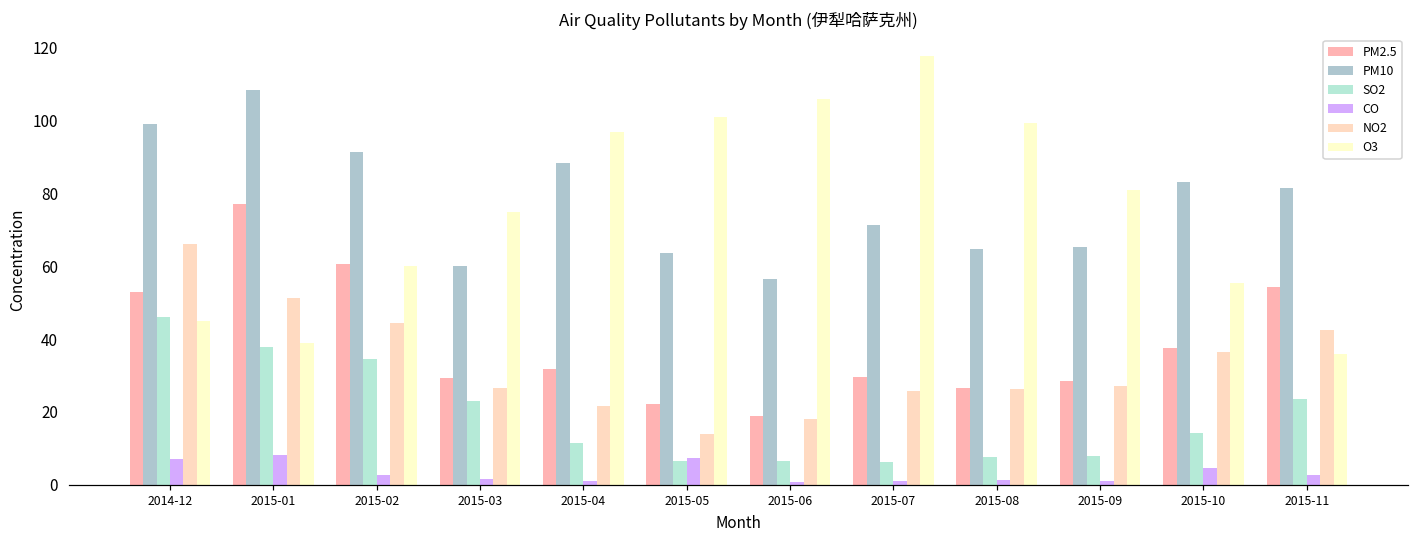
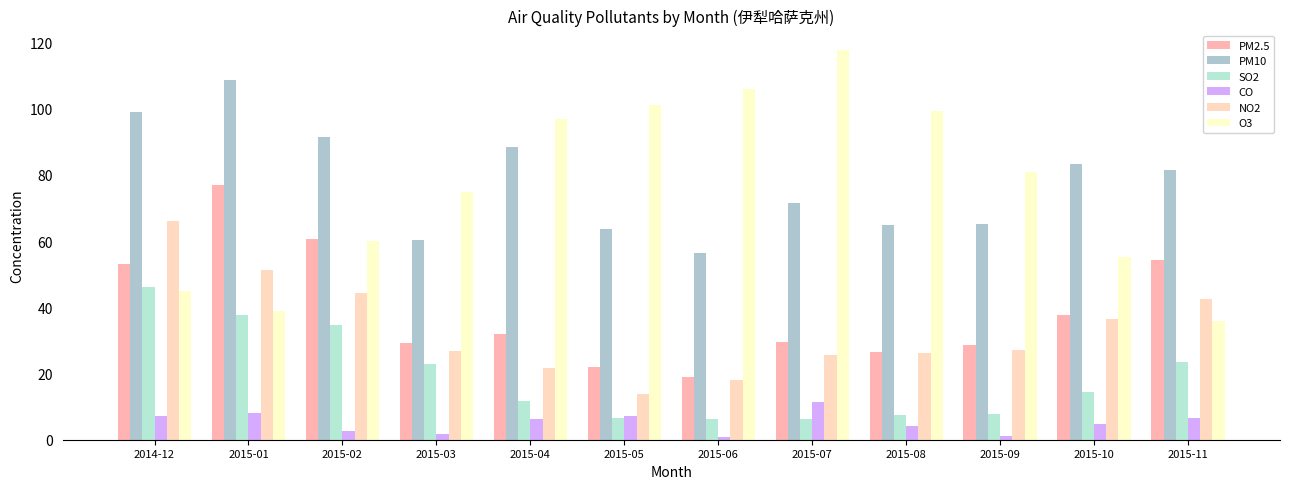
  {
    "CO": {
      "2014-12": 7,
      "2015-01": 8,
      "2015-02": 3,
      "2015-03": 2,
-     "2015-04": 1,
+     "2015-04": 6,
      "2015-05": 7,
-     "2015-07": 1,
-     "2015-08": 1,
+     "2015-07": 11,
+     "2015-08": 4,
      "2015-09": 1,
      "2015-10": 5,
-     "2015-11": 3
+     "2015-11": 7
    }
  }
